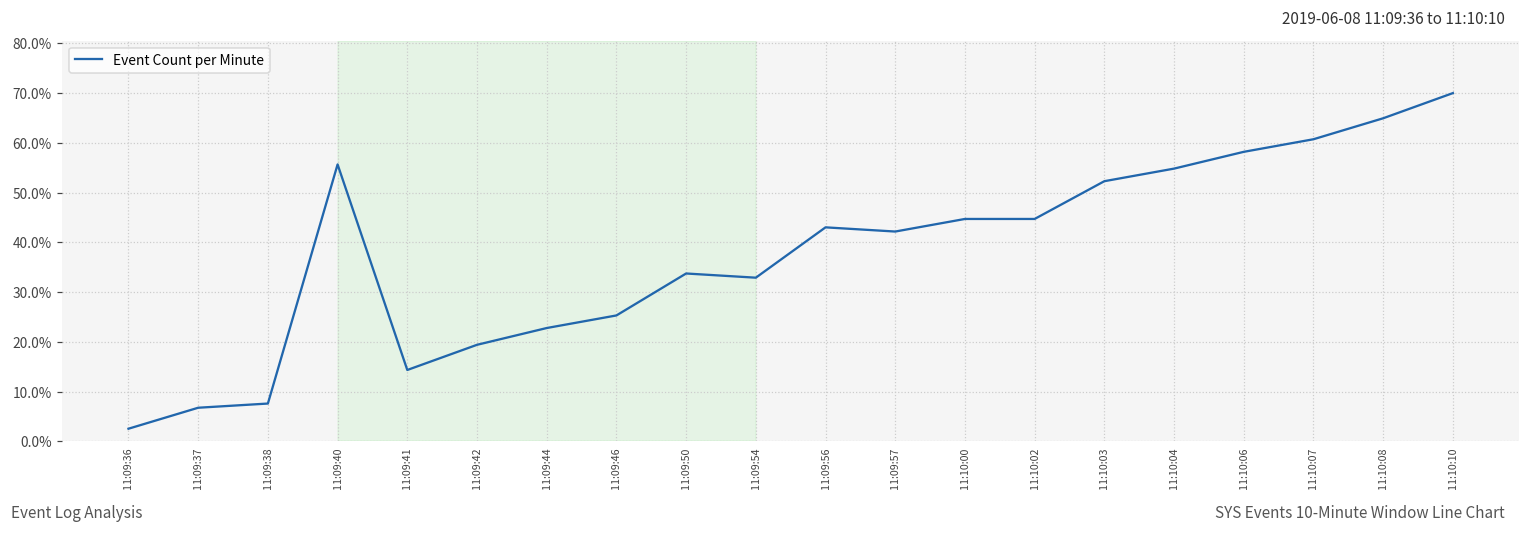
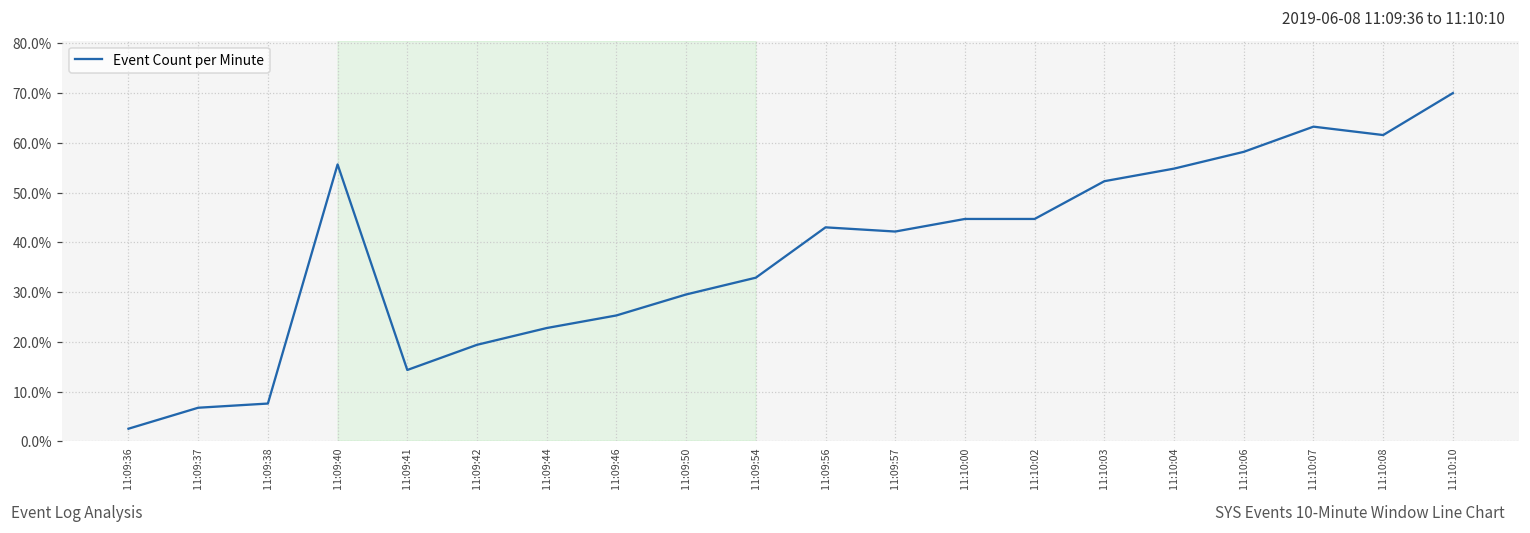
  {
    "11:09:36": "3%",
    "11:09:37": "7%",
    "11:09:38": "8%",
    "11:09:40": "56%",
    "11:09:41": "14%",
    "11:09:42": "19%",
    "11:09:44": "23%",
    "11:09:46": "25%",
-   "11:09:50": "34%",
+   "11:09:50": "30%",
    "11:09:54": "33%",
    "11:09:56": "43%",
    "11:09:57": "42%",
    "11:10:00": "45%",
    "11:10:02": "45%",
    "11:10:03": "52%",
    "11:10:04": "55%",
    "11:10:06": "58%",
-   "11:10:07": "61%",
-   "11:10:08": "65%",
+   "11:10:07": "63%",
+   "11:10:08": "62%",
    "11:10:10": "70%"
  }
